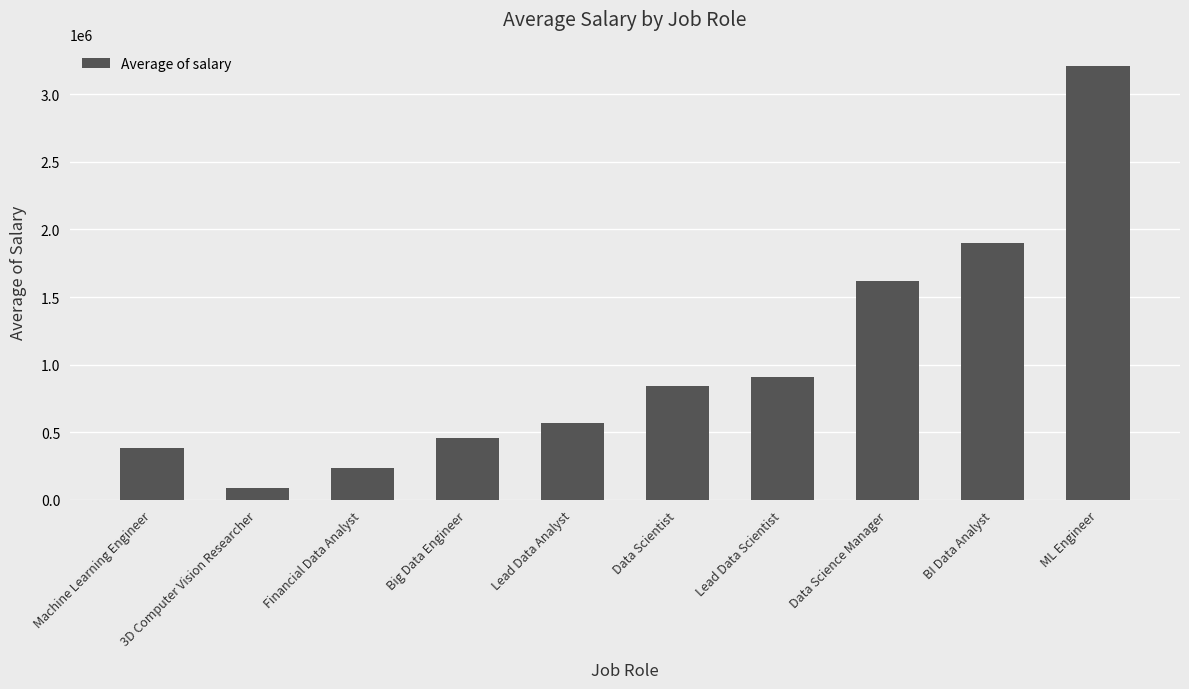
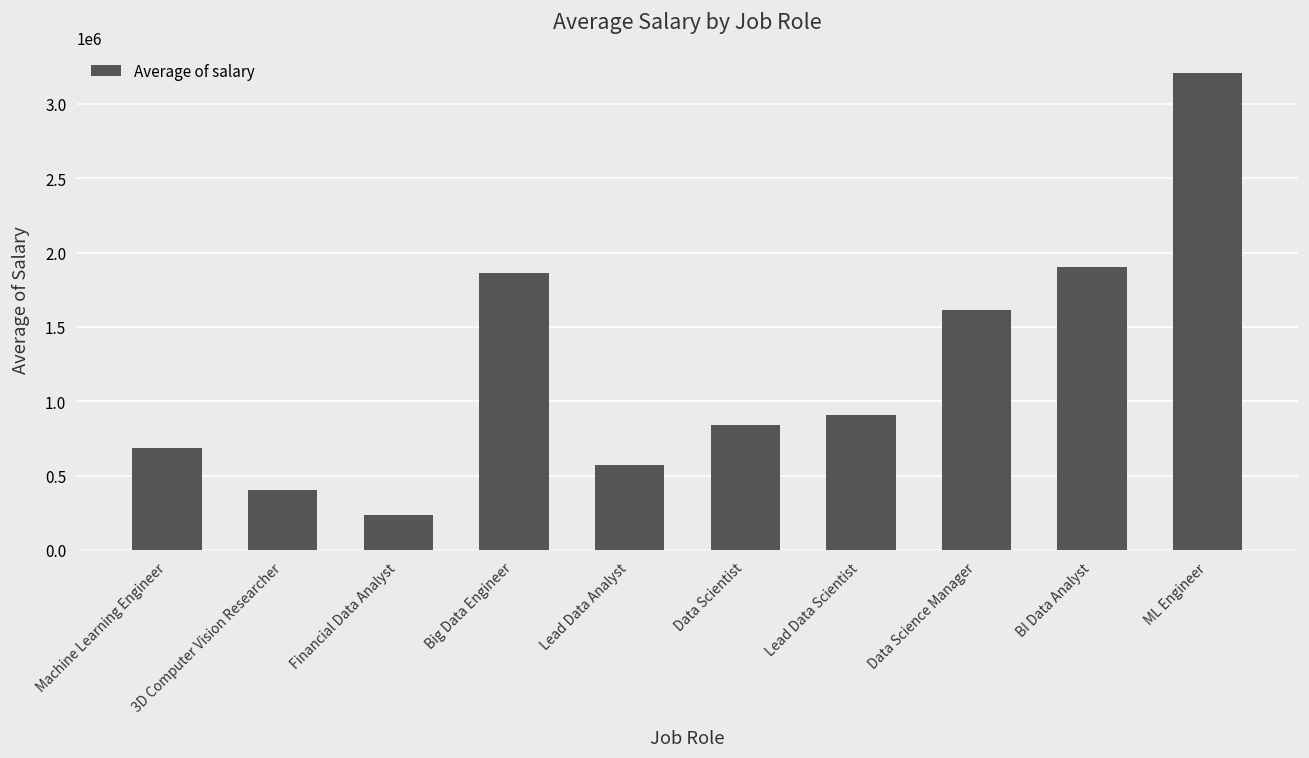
  {
-   "Machine Learning Engineer": 390000,
-   "3D Computer Vision Researcher": 90000,
+   "Machine Learning Engineer": 680000,
+   "3D Computer Vision Researcher": 400000,
    "Financial Data Analyst": 230000,
-   "Big Data Engineer": 460000,
+   "Big Data Engineer": 1870000,
    "Lead Data Analyst": 570000,
    "Data Scientist": 840000,
    "Lead Data Scientist": 910000,
    "Data Science Manager": 1620000,
    "BI Data Analyst": 1900000,
    "ML Engineer": 3210000
  }
